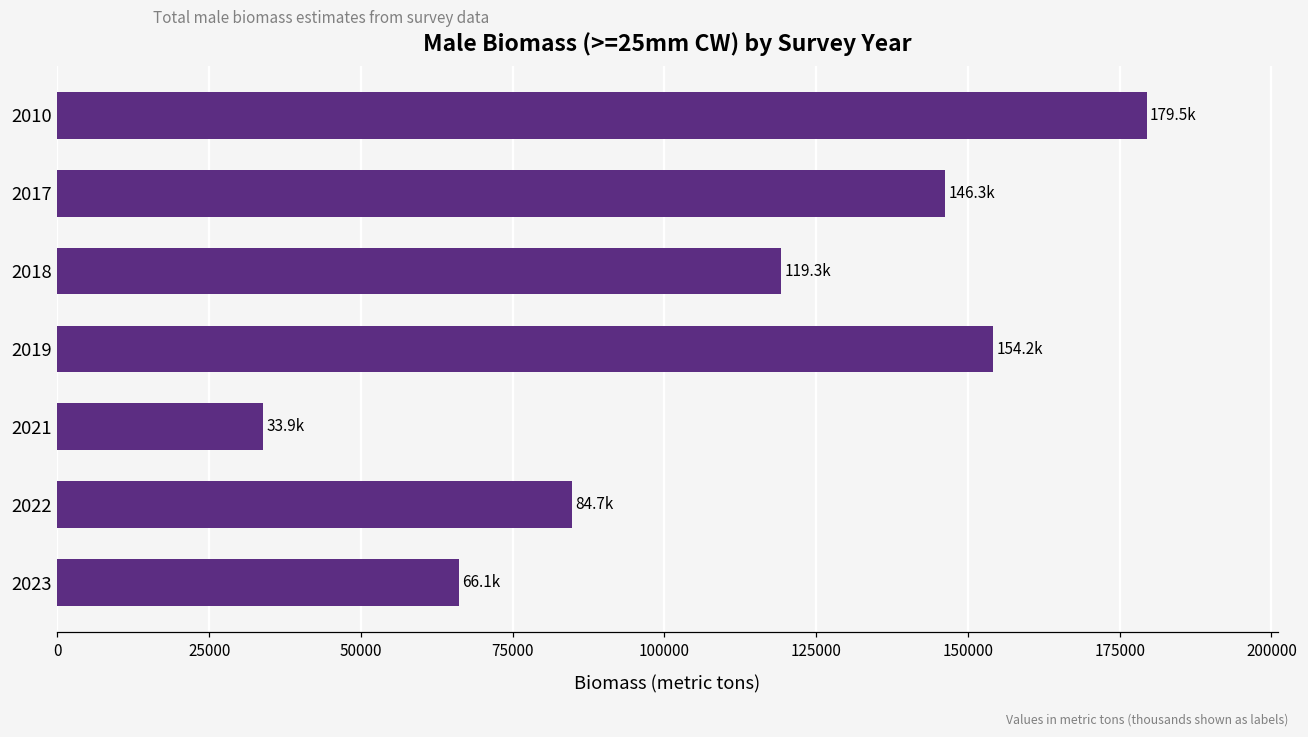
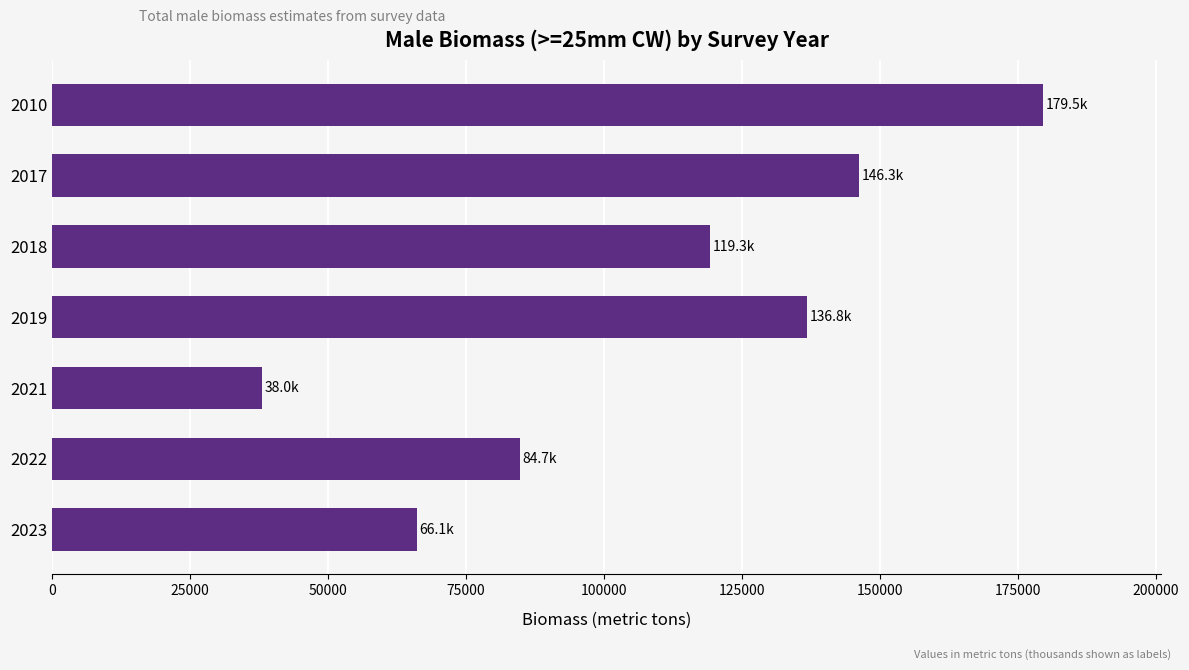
  {
    "2010": "179.5k",
    "2017": "146.3k",
    "2018": "119.3k",
-   "2019": "154.2k",
-   "2021": "33.9k",
+   "2019": "136.8k",
+   "2021": "38.0k",
    "2022": "84.7k",
    "2023": "66.1k"
  }
